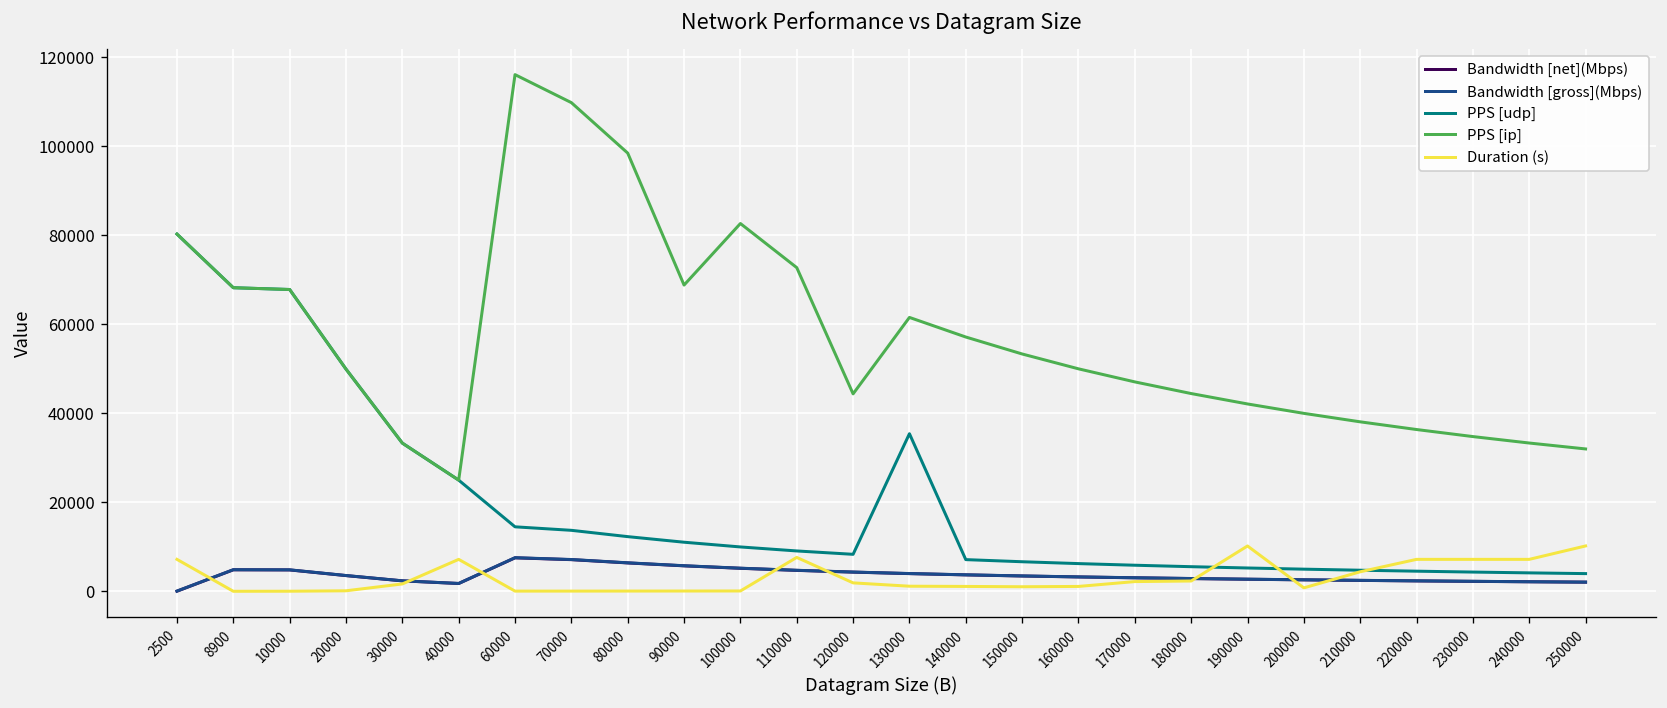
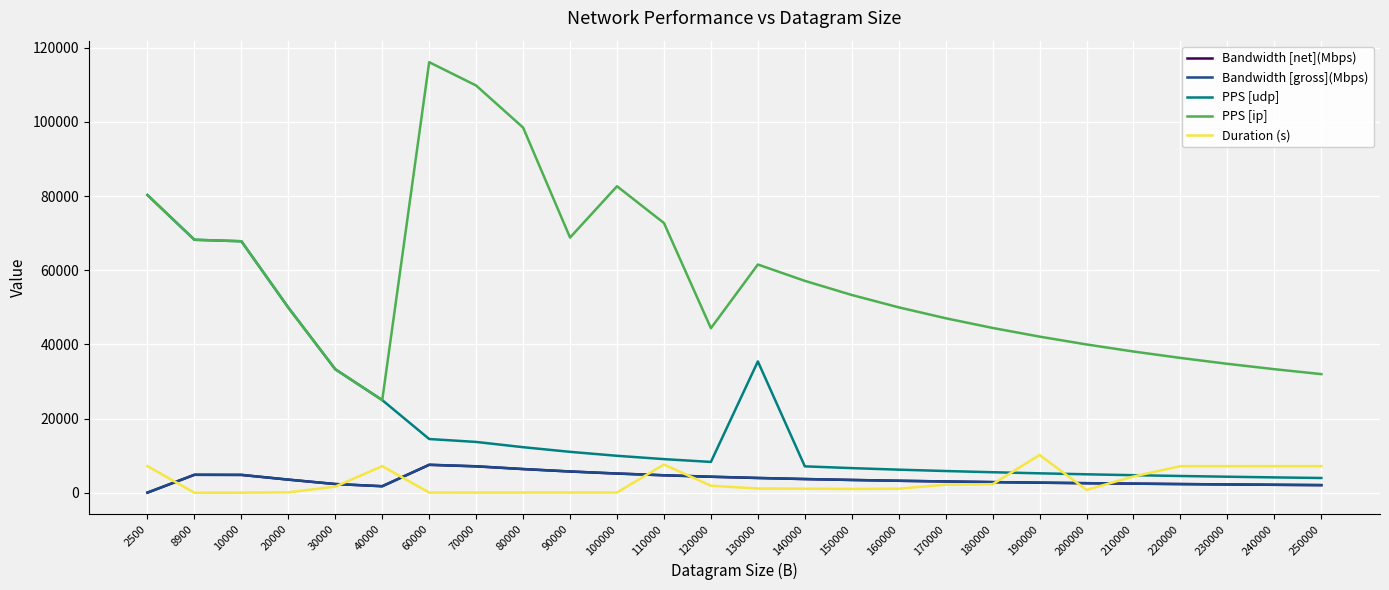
  {
    "PPS [udp]": {
      "60000": 15000,
      "70000": 14000,
      "80000": 12000,
      "90000": 11000,
      "100000": 10000,
      "110000": 9000,
      "120000": 8000,
      "130000": 35000,
      "140000": 7000,
      "150000": 7000,
      "160000": 6000,
      "170000": 6000,
      "180000": 6000,
      "190000": 5000,
      "200000": 5000,
      "220000": 5000,
      "230000": 4000,
      "240000": 4000,
      "250000": 4000
    },
    "PPS [ip]": {
      "60000": 116000,
      "70000": 110000,
      "80000": 98000,
      "90000": 69000,
      "100000": 83000,
      "110000": 73000,
      "120000": 44000,
      "130000": 62000,
      "140000": 57000,
      "150000": 53000,
      "160000": 50000,
      "170000": 47000,
      "180000": 44000,
      "190000": 42000,
      "200000": 40000,
      "210000": 38000,
      "220000": 36000,
      "230000": 35000,
      "240000": 33000,
      "250000": 32000
    },
    "Duration (s)": {
      "2500": 7000,
      "8900": 0,
      "10000": 0,
      "20000": 0,
      "40000": 7000,
      "60000": 0,
      "70000": 0,
      "80000": 0,
      "90000": 0,
      "100000": 0,
      "110000": 8000,
      "120000": 2000,
      "130000": 1000,
      "140000": 1000,
      "150000": 1000,
      "160000": 1000,
      "170000": 2000,
      "190000": 10000,
      "200000": 1000,
      "220000": 7000,
      "230000": 7000,
      "240000": 7000,
-     "250000": 10000
+     "250000": 7000
    }
  }
